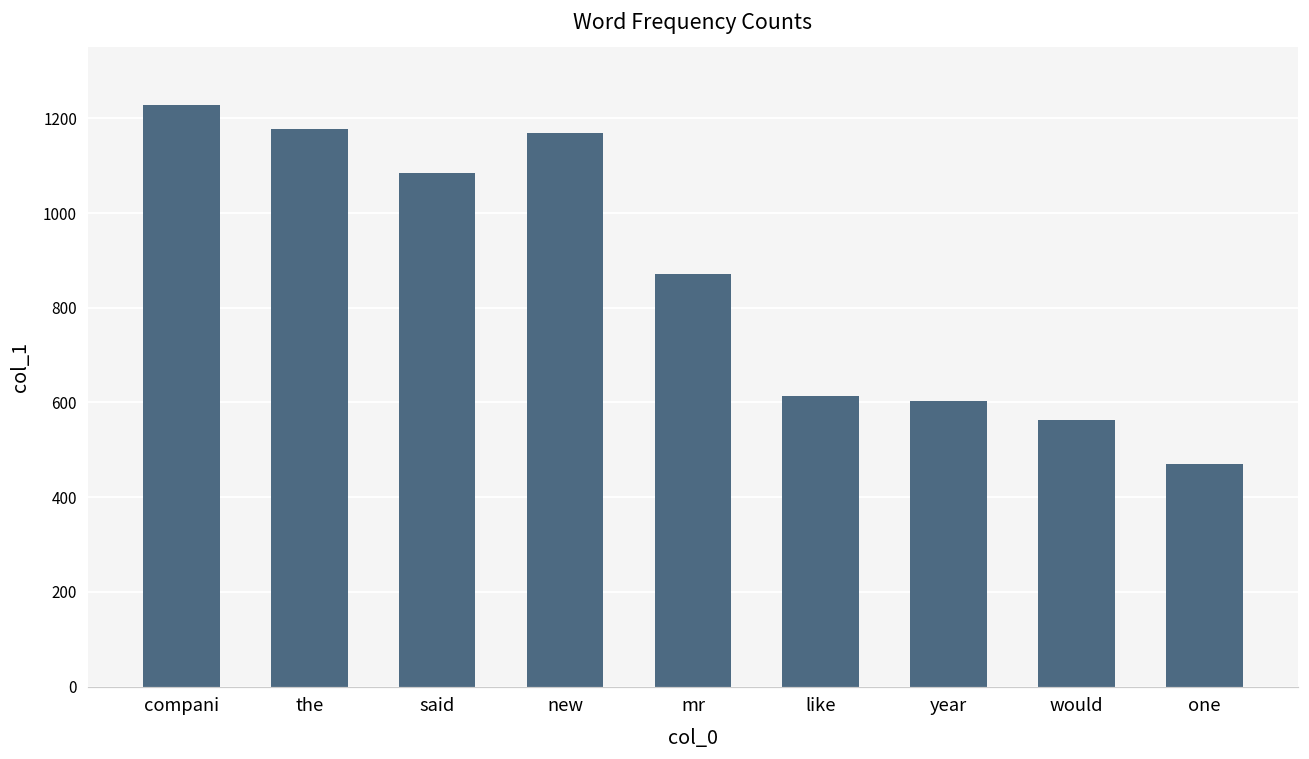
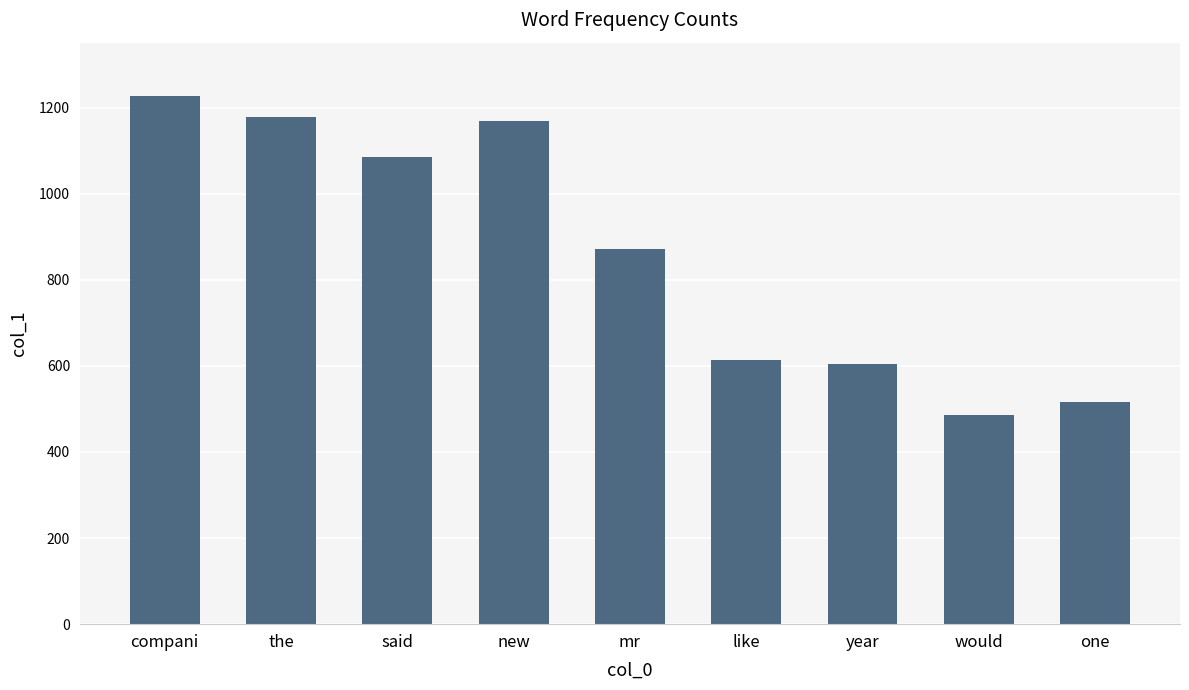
  {
    "compani": 1230,
    "the": 1180,
    "said": 1090,
    "new": 1170,
    "mr": 870,
    "like": 610,
    "year": 600,
-   "would": 560,
-   "one": 470
+   "would": 490,
+   "one": 520
  }
